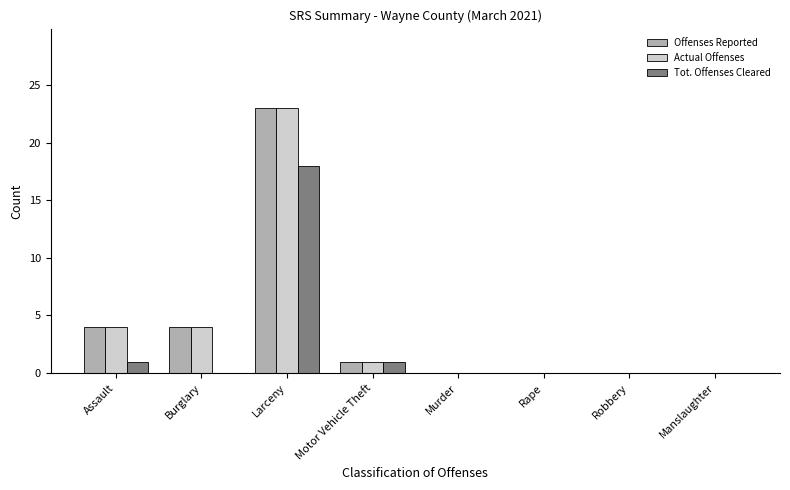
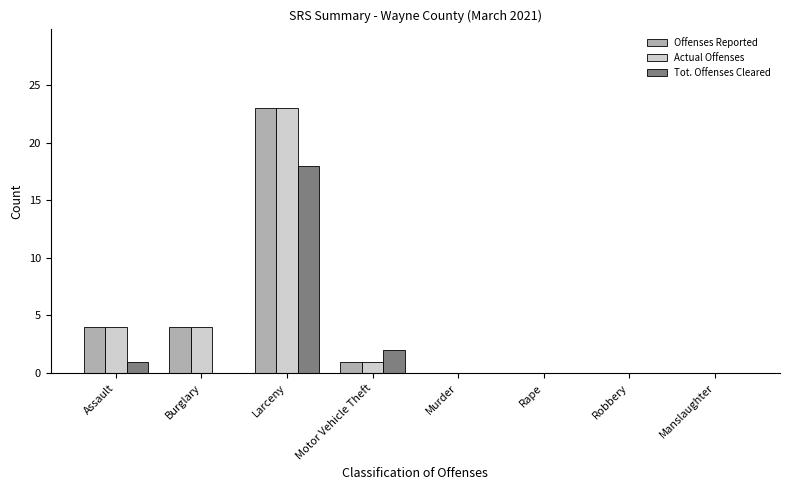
  {
    "Tot. Offenses Cleared": {
      "Assault": 1,
      "Burglary": 0,
      "Larceny": 18,
-     "Motor Vehicle Theft": 1,
+     "Motor Vehicle Theft": 2,
      "Murder": 0,
      "Rape": 0,
      "Robbery": 0,
      "Manslaughter": 0
    }
  }
